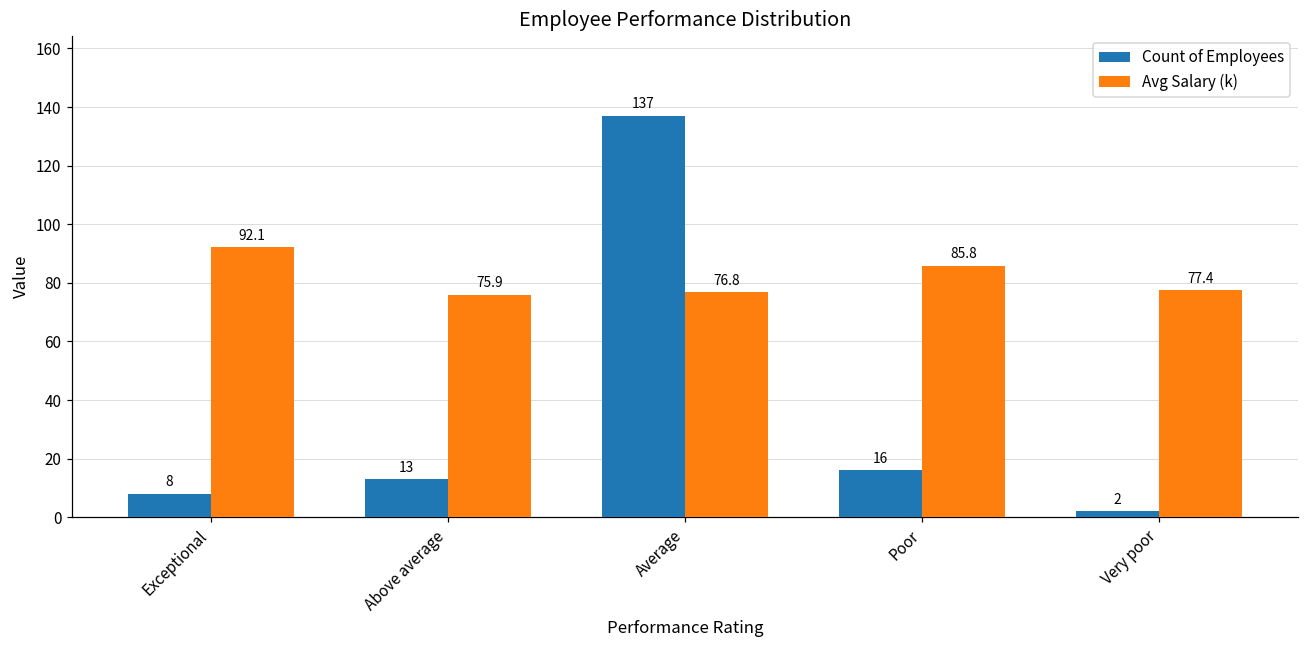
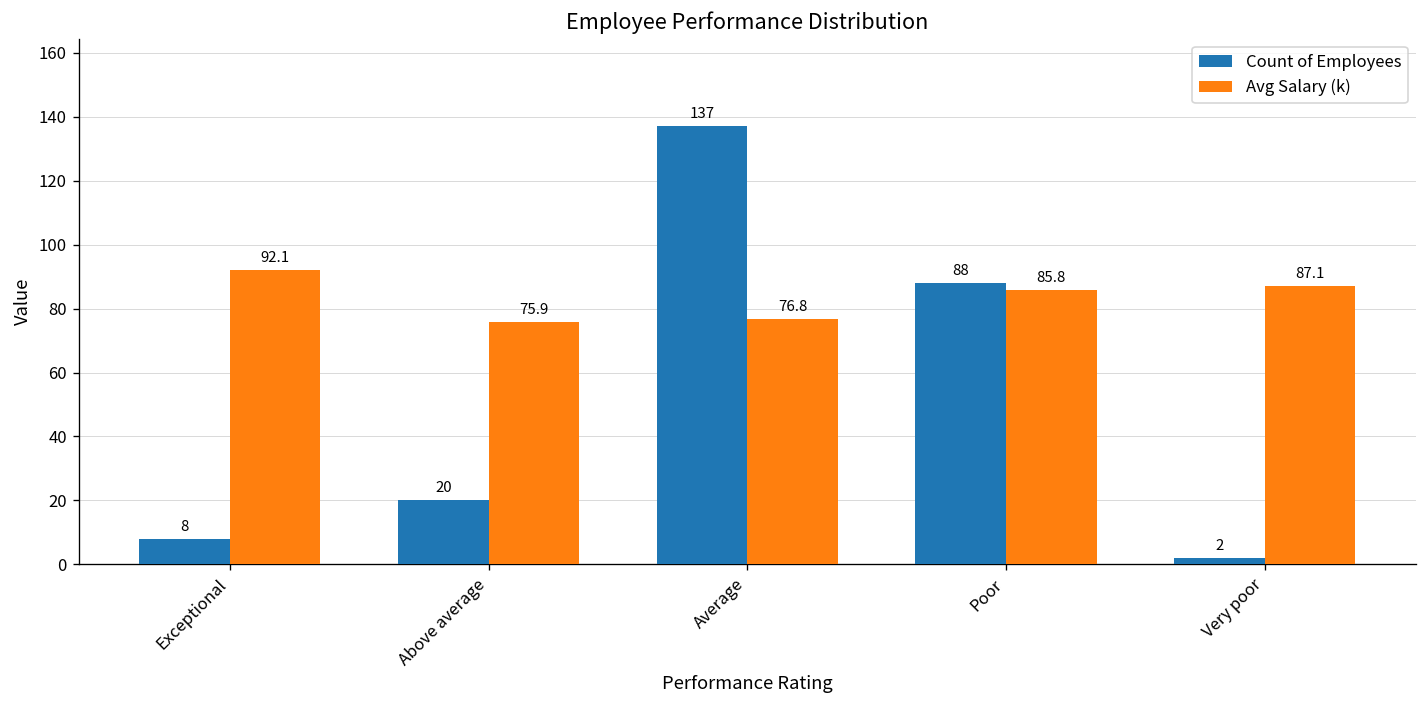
  {
    "Count of Employees": {
      "Exceptional": 8,
-     "Above average": 13,
+     "Above average": 20,
      "Average": 137,
-     "Poor": 16,
+     "Poor": 88,
      "Very poor": 2
    },
    "Avg Salary (k)": {
      "Exceptional": 92.1,
      "Above average": 75.9,
      "Average": 76.8,
      "Poor": 85.8,
-     "Very poor": 77.4
+     "Very poor": 87.1
    }
  }
